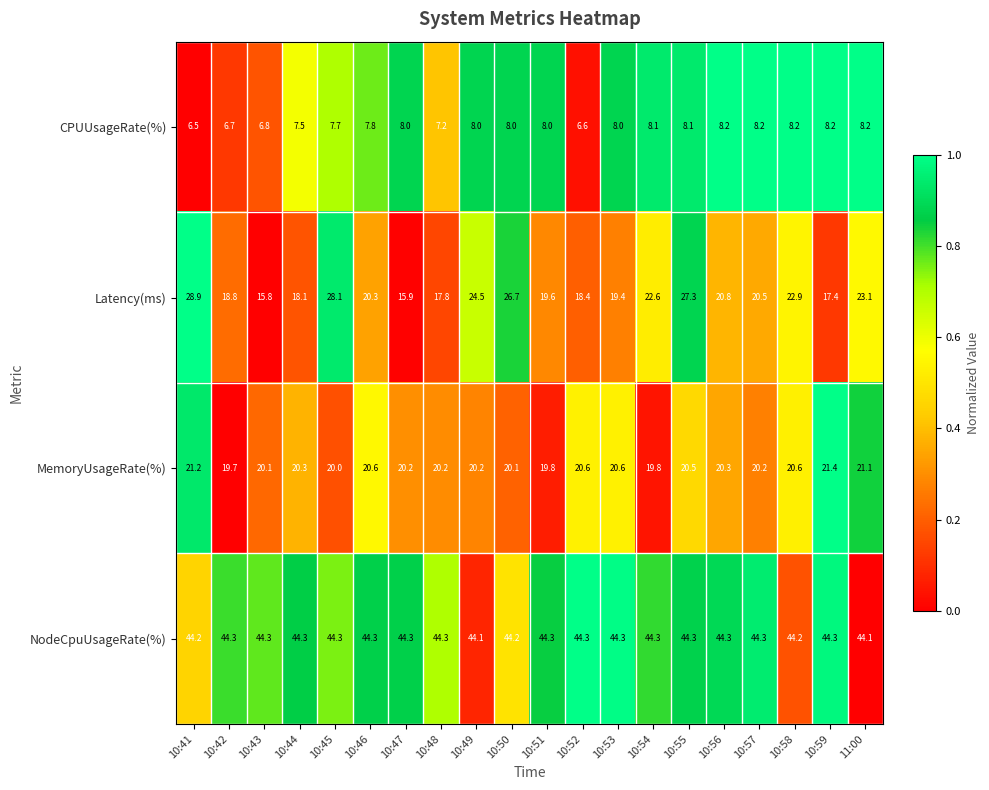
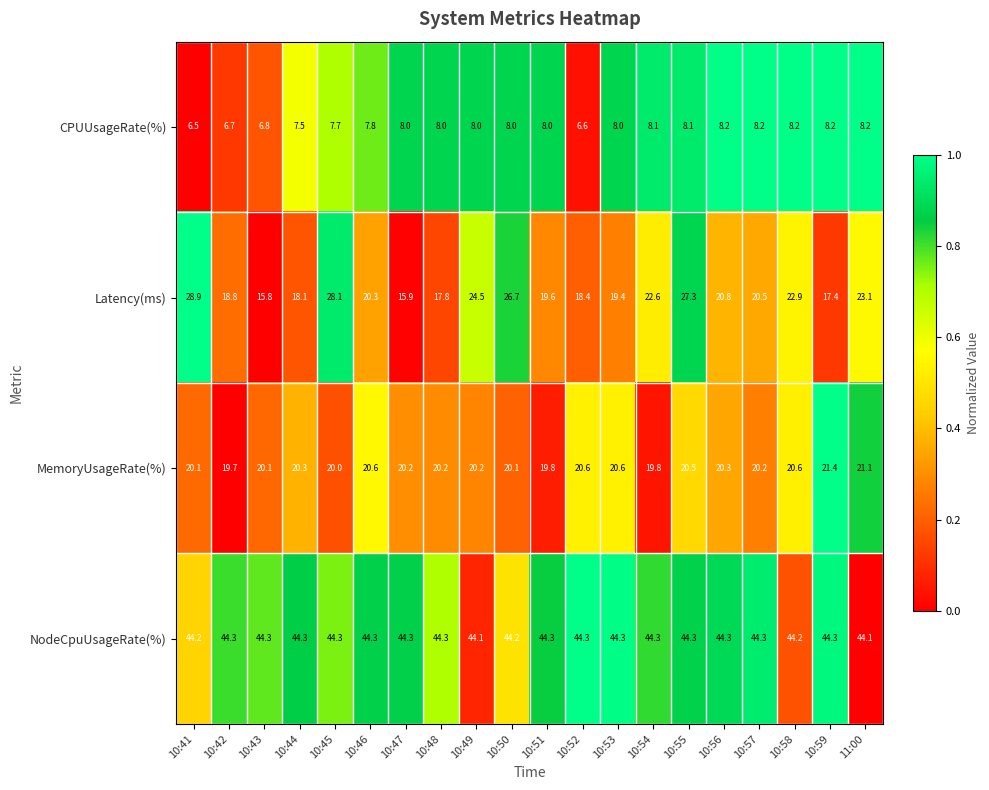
  {
    "CPUUsageRate(%)": {
      "10:41": 6.5,
      "10:42": 6.7,
      "10:43": 6.8,
      "10:44": 7.5,
      "10:45": 7.7,
      "10:46": 7.8,
      "10:47": 8.0,
-     "10:48": 7.2,
+     "10:48": 8.0,
      "10:49": 8.0,
      "10:50": 8.0,
      "10:51": 8.0,
      "10:52": 6.6,
      "10:53": 8.0,
      "10:54": 8.1,
      "10:55": 8.1,
      "10:56": 8.2,
      "10:57": 8.2,
      "10:58": 8.2,
      "10:59": 8.2,
      "11:00": 8.2
    },
    "Latency(ms)": {
      "10:41": 28.9,
      "10:42": 18.8,
      "10:43": 15.8,
      "10:44": 18.1,
      "10:45": 28.1,
      "10:46": 20.3,
      "10:47": 15.9,
      "10:48": 17.8,
      "10:49": 24.5,
      "10:50": 26.7,
      "10:51": 19.6,
      "10:52": 18.4,
      "10:53": 19.4,
      "10:54": 22.6,
      "10:55": 27.3,
      "10:56": 20.8,
      "10:57": 20.5,
      "10:58": 22.9,
      "10:59": 17.4,
      "11:00": 23.1
    },
    "MemoryUsageRate(%)": {
-     "10:41": 21.2,
+     "10:41": 20.1,
      "10:42": 19.7,
      "10:43": 20.1,
      "10:44": 20.3,
      "10:45": 20.0,
      "10:46": 20.6,
      "10:47": 20.2,
      "10:48": 20.2,
      "10:49": 20.2,
      "10:50": 20.1,
      "10:51": 19.8,
      "10:52": 20.6,
      "10:53": 20.6,
      "10:54": 19.8,
      "10:55": 20.5,
      "10:56": 20.3,
      "10:57": 20.2,
      "10:58": 20.6,
      "10:59": 21.4,
      "11:00": 21.1
    },
    "NodeCpuUsageRate(%)": {
      "10:41": 44.2,
      "10:42": 44.3,
      "10:43": 44.3,
      "10:44": 44.3,
      "10:45": 44.3,
      "10:46": 44.3,
      "10:47": 44.3,
      "10:48": 44.3,
      "10:49": 44.1,
      "10:50": 44.2,
      "10:51": 44.3,
      "10:52": 44.3,
      "10:53": 44.3,
      "10:54": 44.3,
      "10:55": 44.3,
      "10:56": 44.3,
      "10:57": 44.3,
      "10:58": 44.2,
      "10:59": 44.3,
      "11:00": 44.1
    }
  }
